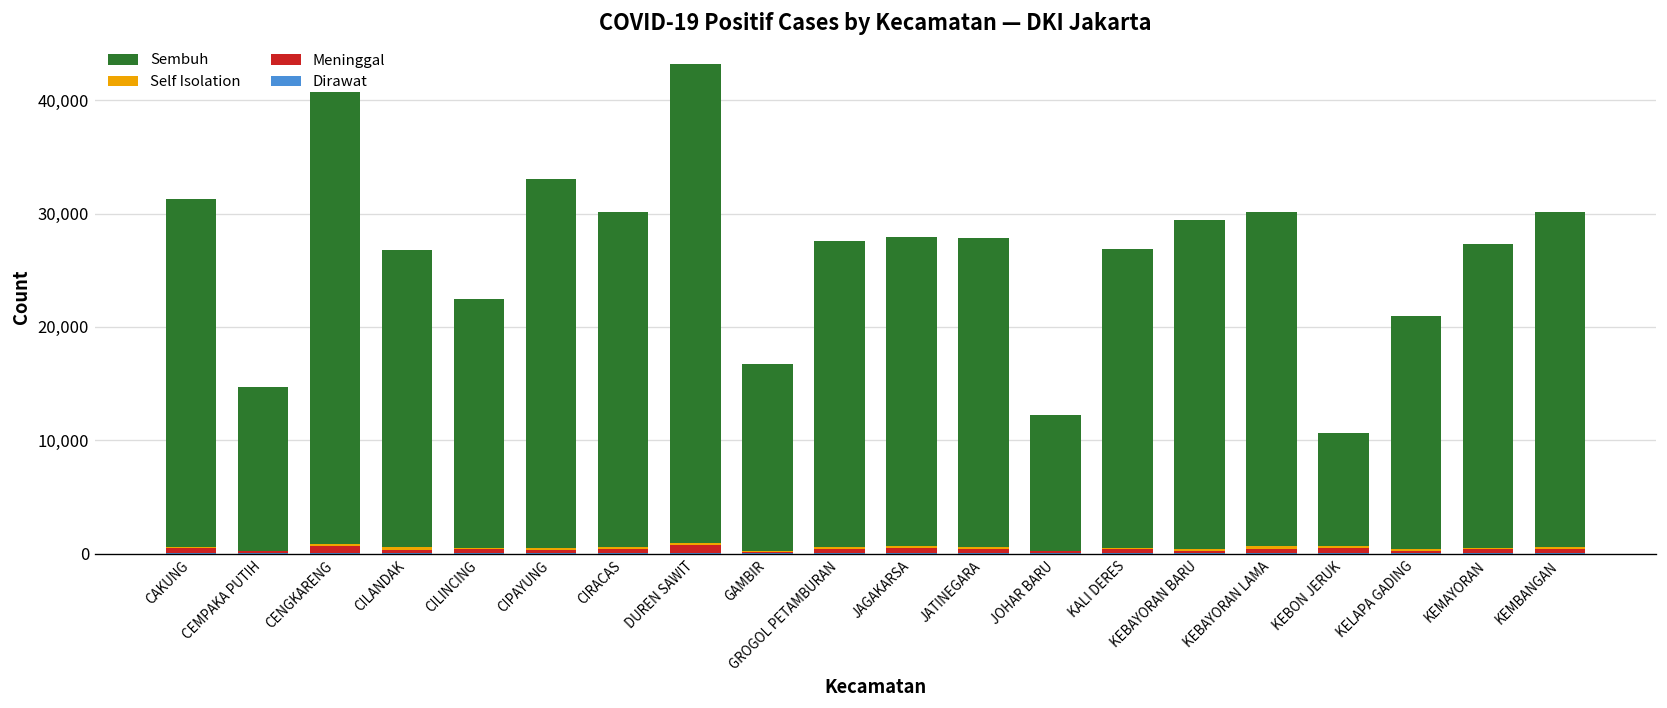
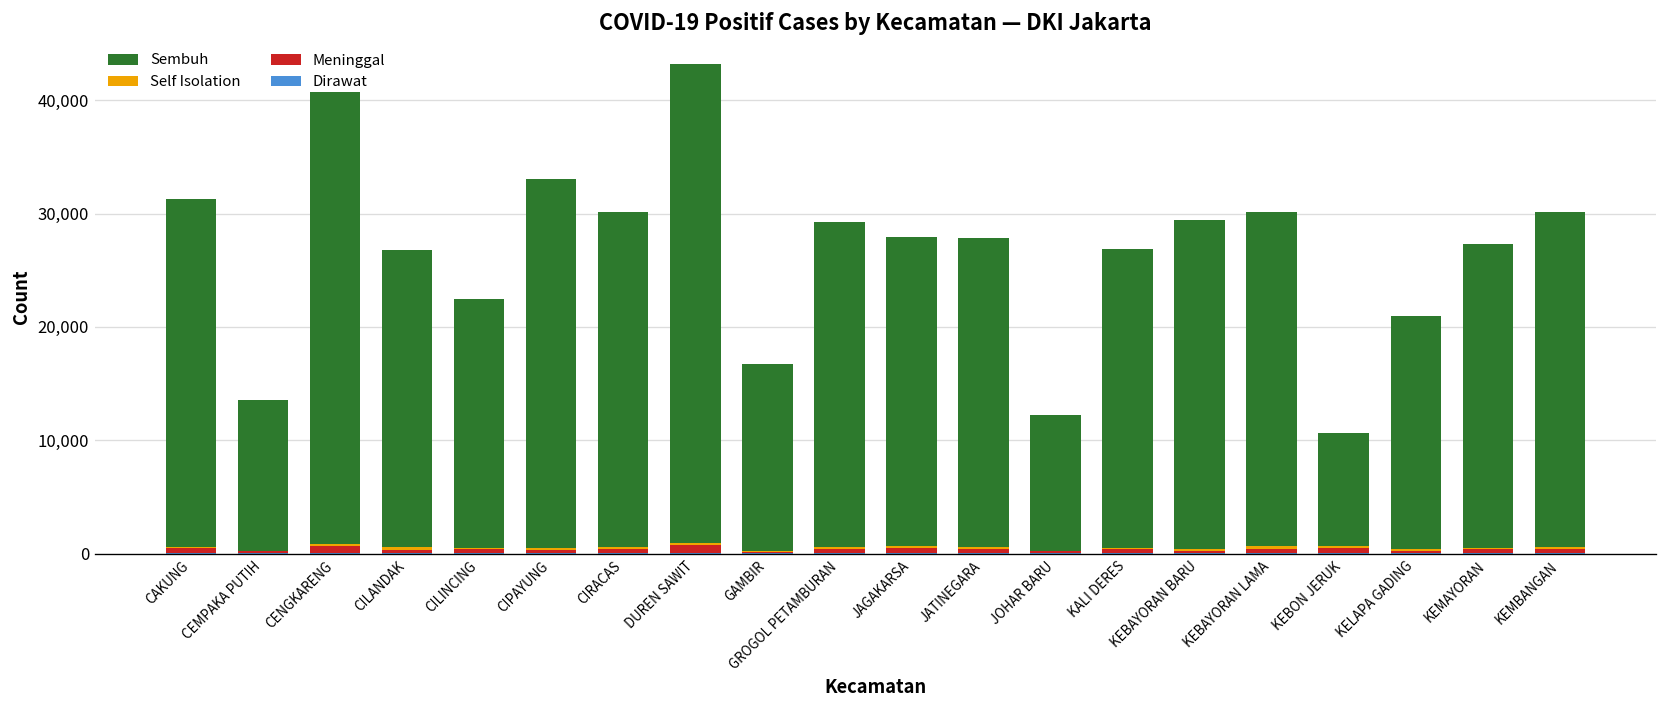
  {
    "Meninggal": {
      "CAKUNG": "0",
      "CENGKARENG": "1,000",
      "CILANDAK": "0",
      "CILINCING": "0",
      "CIPAYUNG": "0",
      "CIRACAS": "0",
      "DUREN SAWIT": "1,000",
      "GROGOL PETAMBURAN": "0",
      "JAGAKARSA": "0",
      "JATINEGARA": "0",
      "KALI DERES": "0",
      "KEBAYORAN LAMA": "0",
      "KEBON JERUK": "0",
      "KEMAYORAN": "0",
      "KEMBANGAN": "0"
    },
    "Sembuh": {
      "CAKUNG": "31,000",
-     "CEMPAKA PUTIH": "14,000",
+     "CEMPAKA PUTIH": "13,000",
      "CENGKARENG": "40,000",
      "CILANDAK": "26,000",
      "CILINCING": "22,000",
      "CIPAYUNG": "33,000",
      "CIRACAS": "30,000",
      "DUREN SAWIT": "42,000",
      "GAMBIR": "17,000",
-     "GROGOL PETAMBURAN": "27,000",
+     "GROGOL PETAMBURAN": "29,000",
      "JAGAKARSA": "27,000",
      "JATINEGARA": "27,000",
      "JOHAR BARU": "12,000",
      "KALI DERES": "26,000",
      "KEBAYORAN BARU": "29,000",
      "KEBAYORAN LAMA": "30,000",
      "KEBON JERUK": "10,000",
      "KELAPA GADING": "20,000",
      "KEMAYORAN": "27,000",
      "KEMBANGAN": "30,000"
    }
  }
